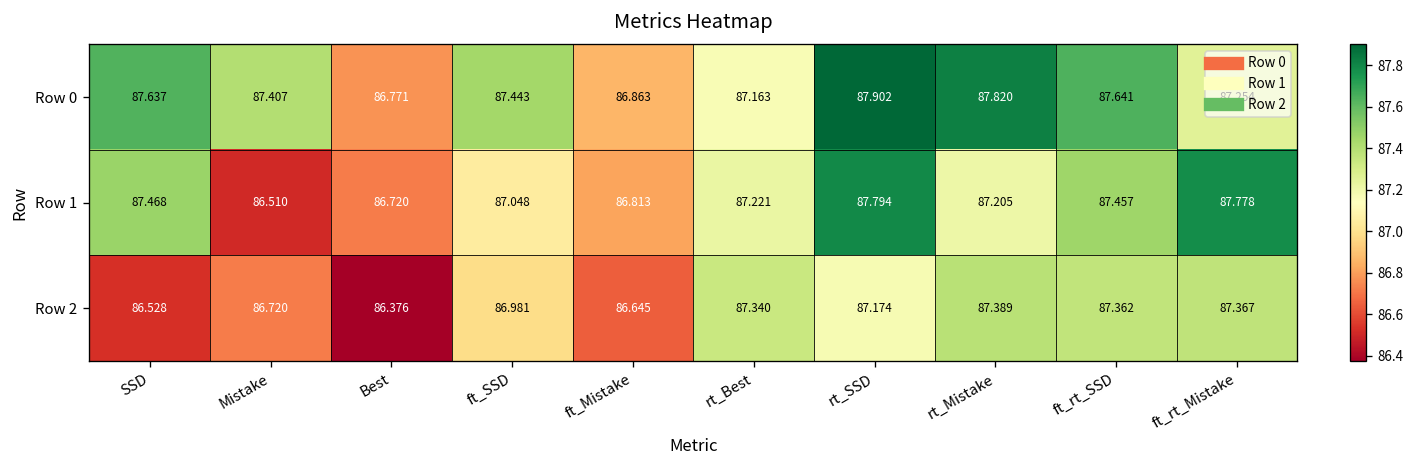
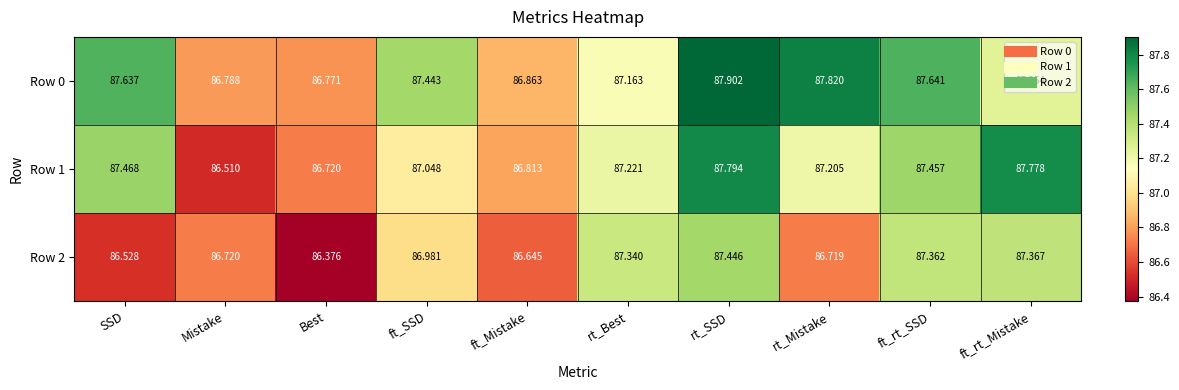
  {
    "Row 0": {
      "SSD": 87.637,
-     "Mistake": 87.407,
+     "Mistake": 86.788,
      "Best": 86.771,
      "ft_SSD": 87.443,
      "ft_Mistake": 86.863,
      "rt_Best": 87.163,
      "rt_SSD": 87.902,
      "rt_Mistake": 87.820,
      "ft_rt_SSD": 87.641
    },
    "Row 1": {
      "SSD": 87.468,
      "Mistake": 86.510,
      "Best": 86.720,
      "ft_SSD": 87.048,
      "ft_Mistake": 86.813,
      "rt_Best": 87.221,
      "rt_SSD": 87.794,
      "rt_Mistake": 87.205,
      "ft_rt_SSD": 87.457,
      "ft_rt_Mistake": 87.778
    },
    "Row 2": {
      "SSD": 86.528,
      "Mistake": 86.720,
      "Best": 86.376,
      "ft_SSD": 86.981,
      "ft_Mistake": 86.645,
      "rt_Best": 87.340,
-     "rt_SSD": 87.174,
-     "rt_Mistake": 87.389,
+     "rt_SSD": 87.446,
+     "rt_Mistake": 86.719,
      "ft_rt_SSD": 87.362,
      "ft_rt_Mistake": 87.367
    }
  }
